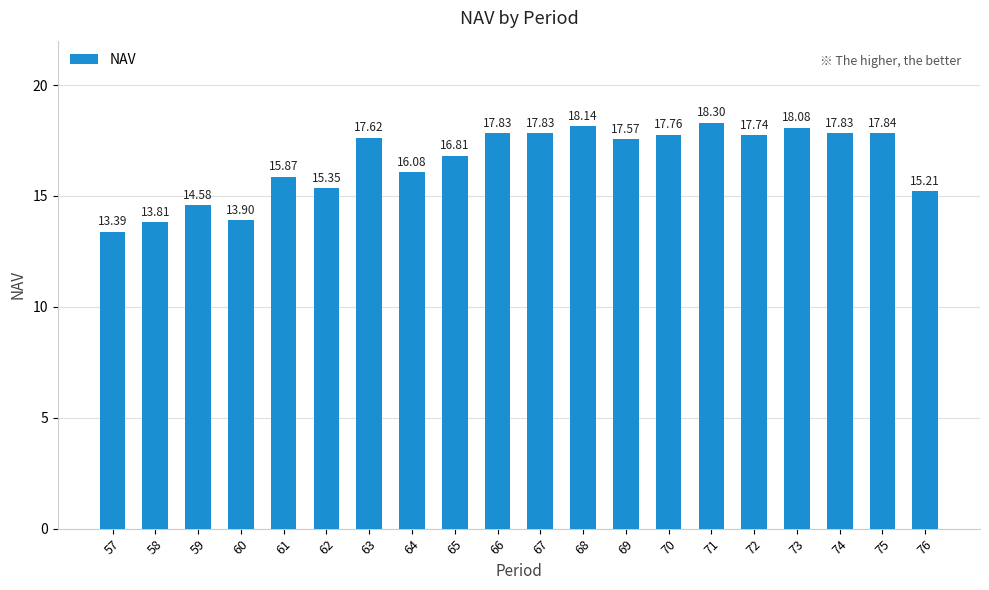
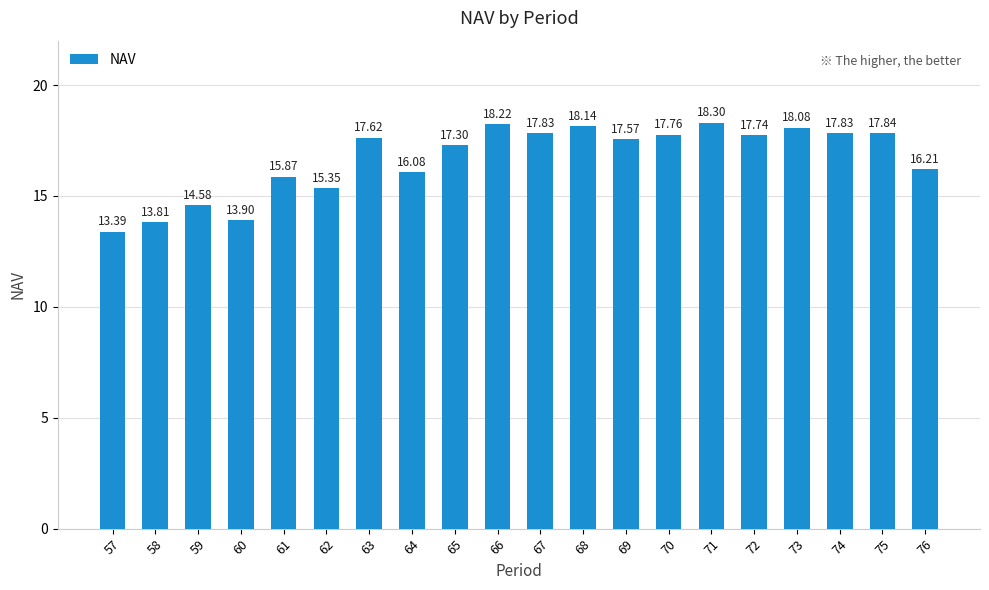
  {
    "57": 13.39,
    "58": 13.81,
    "59": 14.58,
    "60": 13.90,
    "61": 15.87,
    "62": 15.35,
    "63": 17.62,
    "64": 16.08,
-   "65": 16.81,
-   "66": 17.83,
+   "65": 17.30,
+   "66": 18.22,
    "67": 17.83,
    "68": 18.14,
    "69": 17.57,
    "70": 17.76,
    "71": 18.30,
    "72": 17.74,
    "73": 18.08,
    "74": 17.83,
    "75": 17.84,
-   "76": 15.21
+   "76": 16.21
  }
